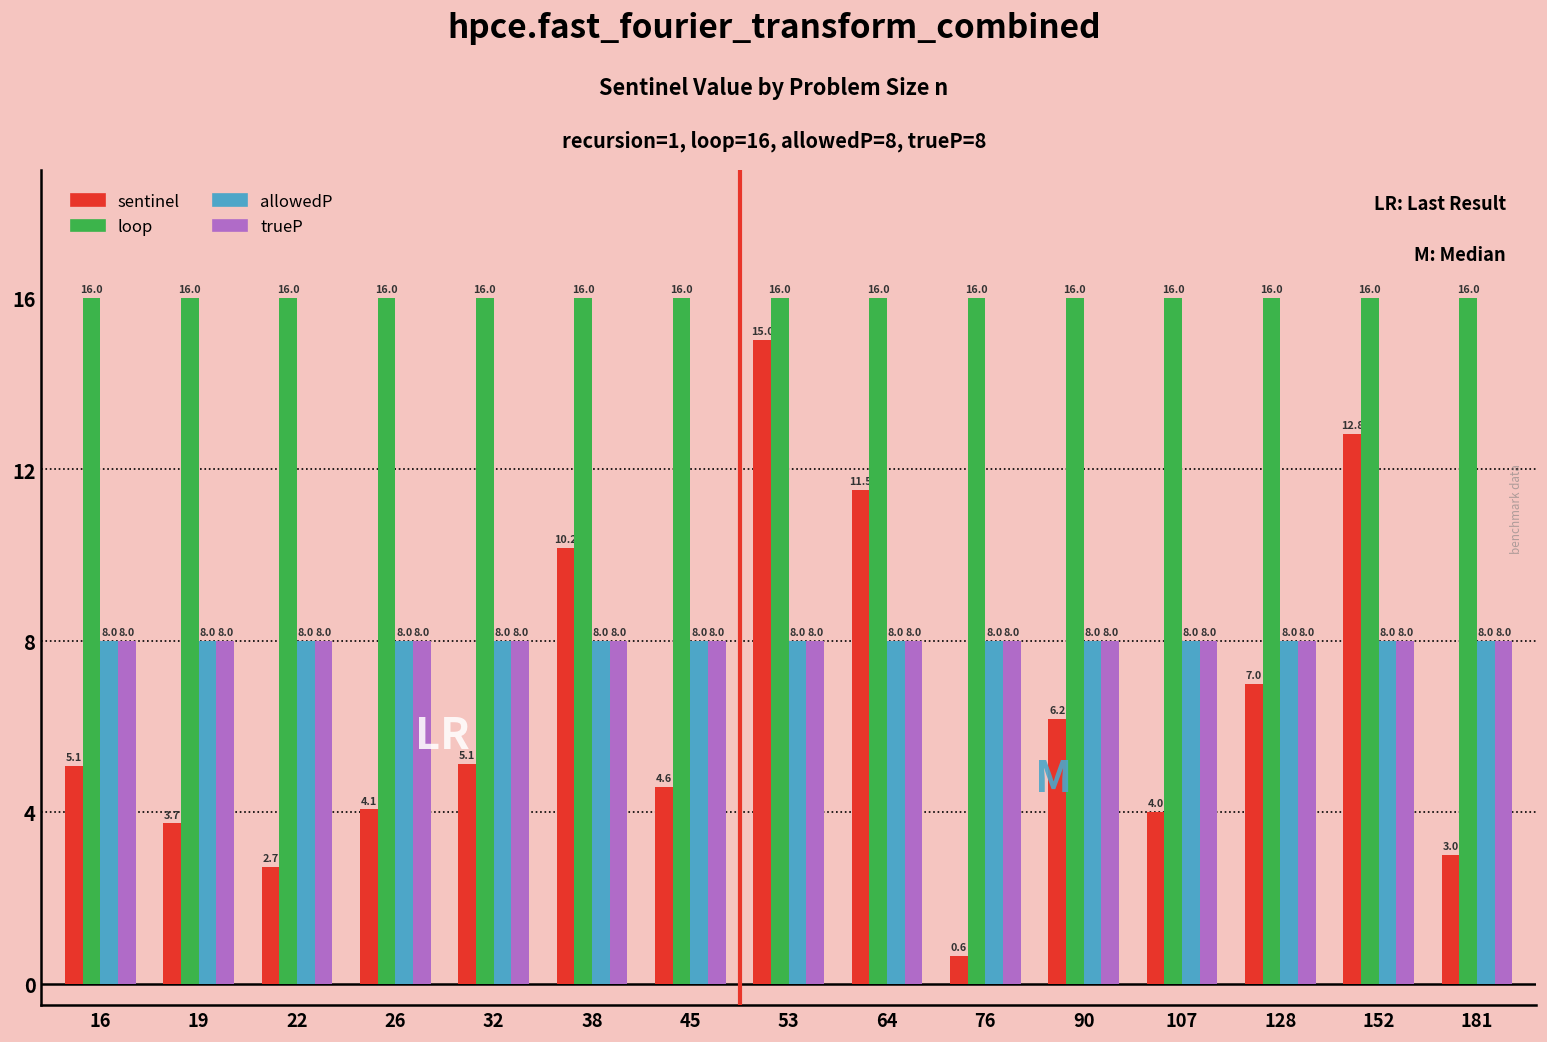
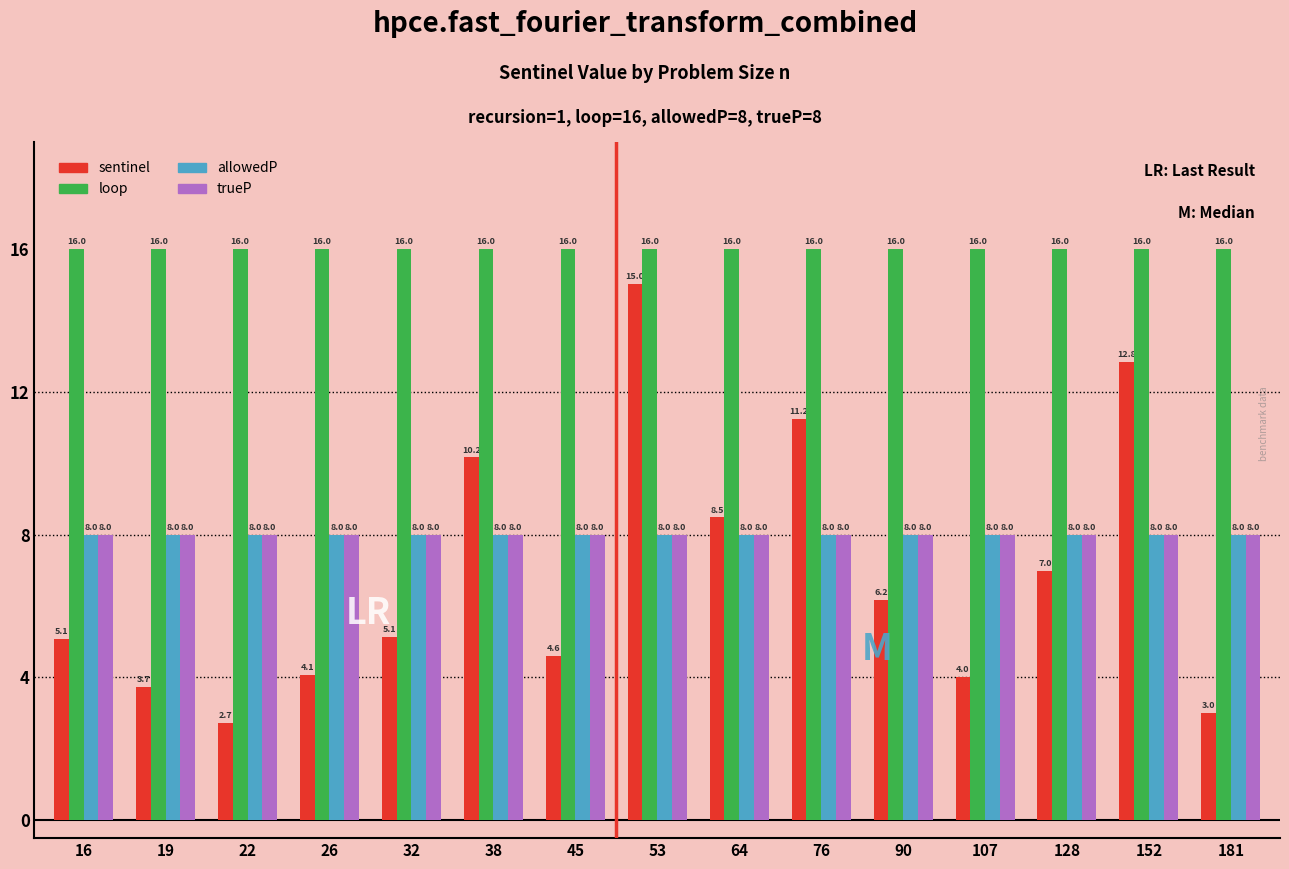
  {
    "sentinel": {
      "16": 5.1,
      "19": 3.7,
      "22": 2.7,
      "26": 4.1,
      "38": 10.2,
      "45": 4.6,
      "53": 15.0,
-     "64": 11.5,
-     "76": 0.6,
+     "64": 8.5,
+     "76": 11.2,
      "90": 6.2,
      "107": 4.0,
      "128": 7.0,
      "152": 12.8,
      "181": 3.0
    },
    "loop": {
      "16": 16.0,
      "19": 16.0,
      "22": 16.0,
      "26": 16.0,
      "32": 16.0,
      "38": 16.0,
      "45": 16.0,
      "53": 16.0,
      "64": 16.0,
      "76": 16.0,
      "90": 16.0,
      "107": 16.0,
      "128": 16.0,
      "152": 16.0,
      "181": 16.0
    },
    "allowedP": {
      "16": 8.0,
      "19": 8.0,
      "22": 8.0,
      "26": 8.0,
      "32": 8.0,
      "38": 8.0,
      "45": 8.0,
      "53": 8.0,
      "64": 8.0,
      "76": 8.0,
      "90": 8.0,
      "107": 8.0,
      "128": 8.0,
      "152": 8.0,
      "181": 8.0
    },
    "trueP": {
      "16": 8.0,
      "19": 8.0,
      "22": 8.0,
      "26": 8.0,
      "32": 8.0,
      "38": 8.0,
      "45": 8.0,
      "53": 8.0,
      "64": 8.0,
      "76": 8.0,
      "90": 8.0,
      "107": 8.0,
      "128": 8.0,
      "152": 8.0,
      "181": 8.0
    }
  }
